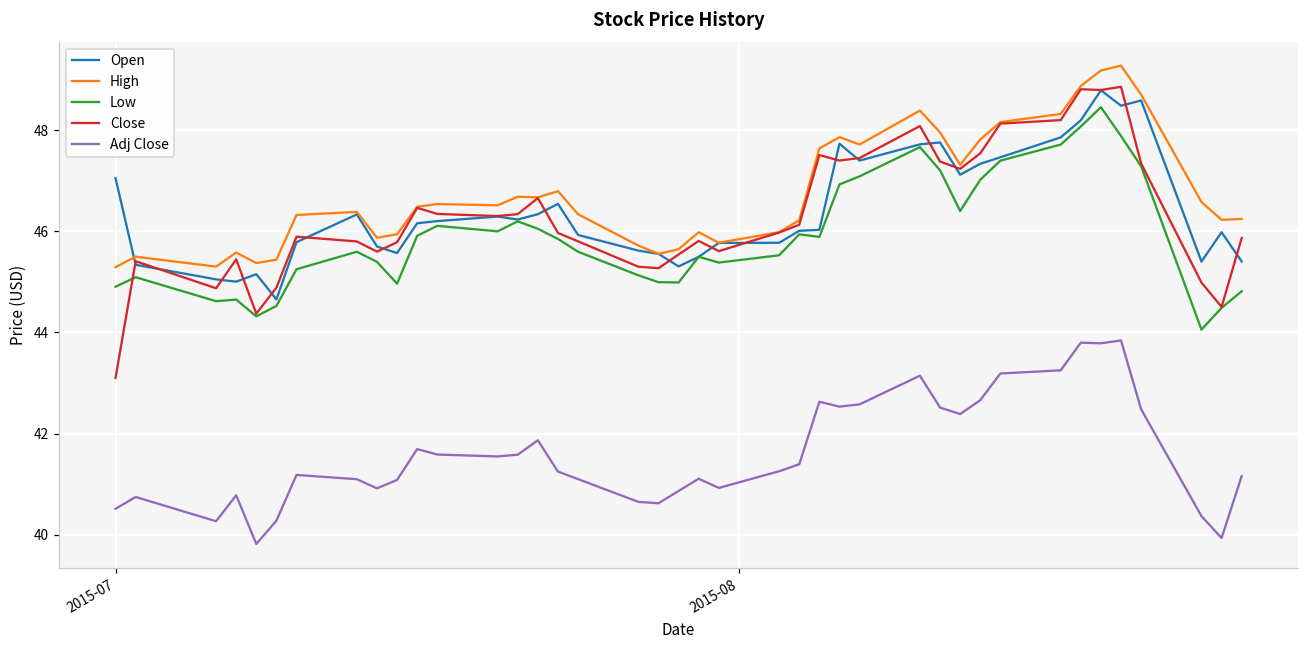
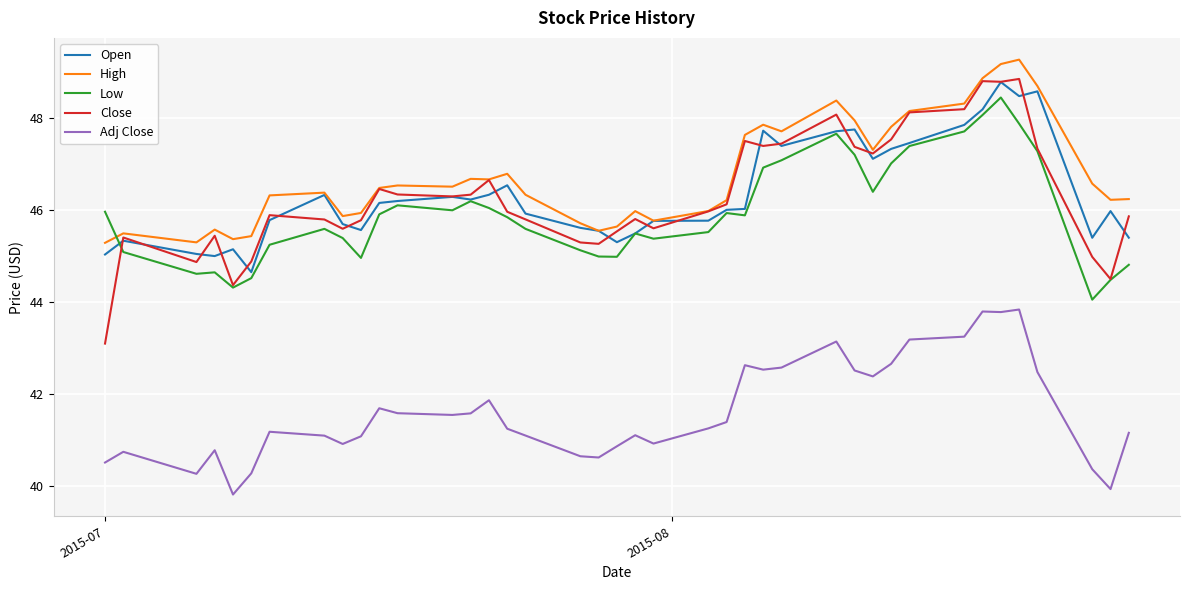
  {
    "Open": {
-     "2015-07": 47.1
+     "2015-07": 45.0
    },
    "High": {
      "2015-07": 45.3
    },
    "Low": {
-     "2015-07": 44.9
+     "2015-07": 46.0
    },
    "Close": {
      "2015-07": 43.1
    },
    "Adj Close": {
      "2015-07": 40.5
    }
  }
